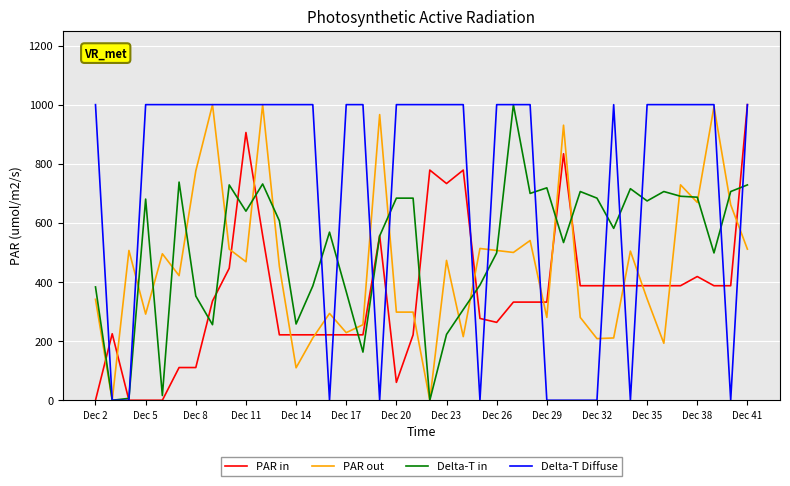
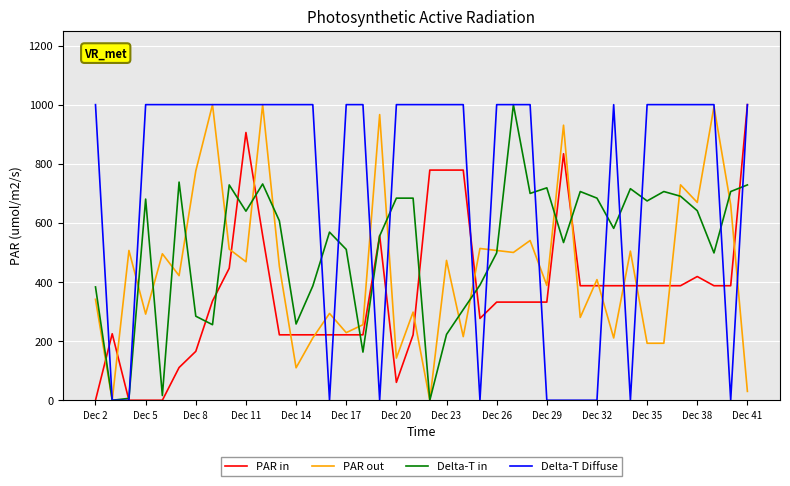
  {
    "PAR in": {
      "Dec 2": 0,
      "Dec 5": 0,
-     "Dec 8": 110,
+     "Dec 8": 170,
      "Dec 11": 910,
      "Dec 14": 220,
      "Dec 20": 60,
-     "Dec 23": 730,
-     "Dec 26": 260,
+     "Dec 23": 780,
+     "Dec 26": 330,
      "Dec 29": 330,
      "Dec 32": 390,
      "Dec 35": 390,
      "Dec 38": 420
    },
    "PAR out": {
      "Dec 2": 340,
      "Dec 5": 290,
      "Dec 8": 780,
      "Dec 11": 470,
      "Dec 14": 110,
-     "Dec 20": 300,
+     "Dec 20": 140,
      "Dec 23": 470,
-     "Dec 29": 280,
-     "Dec 32": 210,
-     "Dec 35": 340,
+     "Dec 29": 390,
+     "Dec 32": 410,
+     "Dec 35": 190,
      "Dec 38": 670,
-     "Dec 41": 510
+     "Dec 41": 30
    },
    "Delta-T in": {
      "Dec 2": 380,
      "Dec 5": 680,
-     "Dec 8": 350,
+     "Dec 8": 280,
      "Dec 11": 640,
      "Dec 14": 260,
-     "Dec 17": 370,
+     "Dec 17": 510,
      "Dec 20": 680,
      "Dec 23": 220,
      "Dec 29": 720,
      "Dec 32": 680,
      "Dec 35": 670,
-     "Dec 38": 690,
+     "Dec 38": 640,
      "Dec 41": 730
    },
    "Delta-T Diffuse": {
      "Dec 2": 1000,
      "Dec 5": 1000,
      "Dec 8": 1000,
      "Dec 11": 1000,
      "Dec 14": 1000,
      "Dec 17": 1000,
      "Dec 20": 1000,
      "Dec 23": 1000,
      "Dec 26": 1000,
      "Dec 29": 0,
      "Dec 32": 0,
      "Dec 35": 1000,
      "Dec 38": 1000
    }
  }
